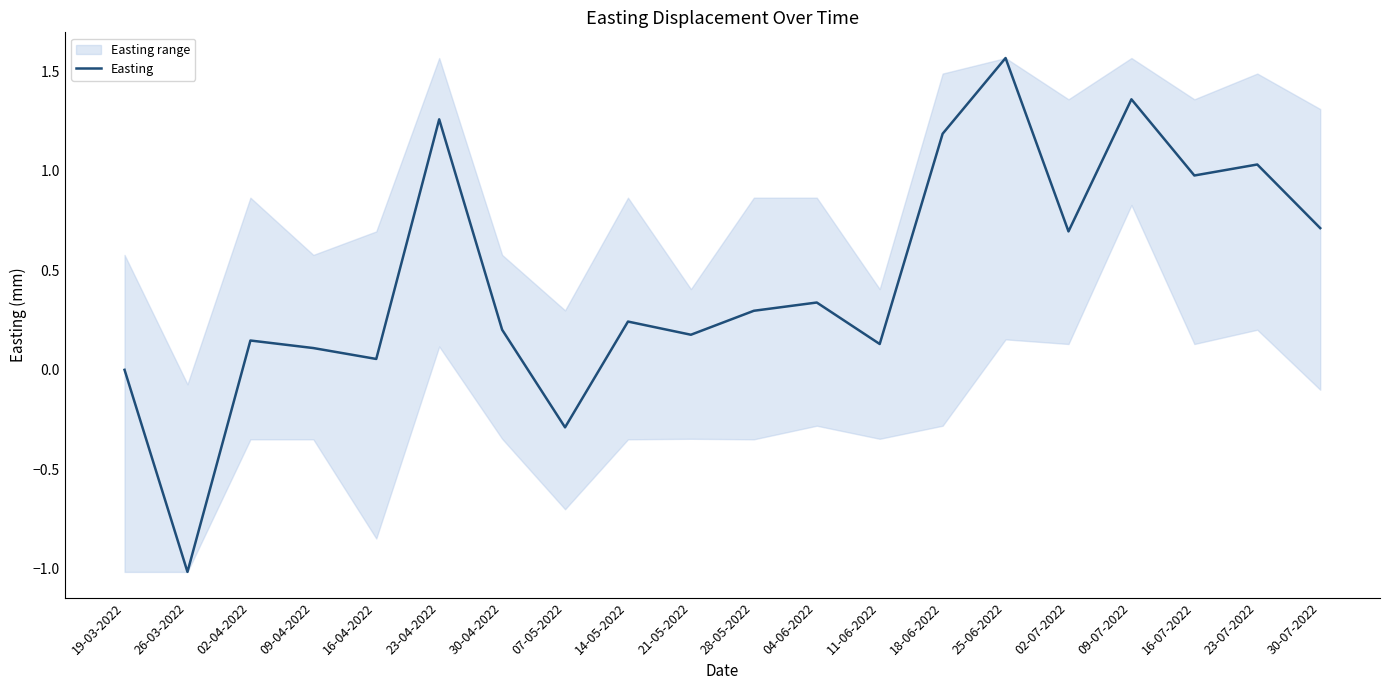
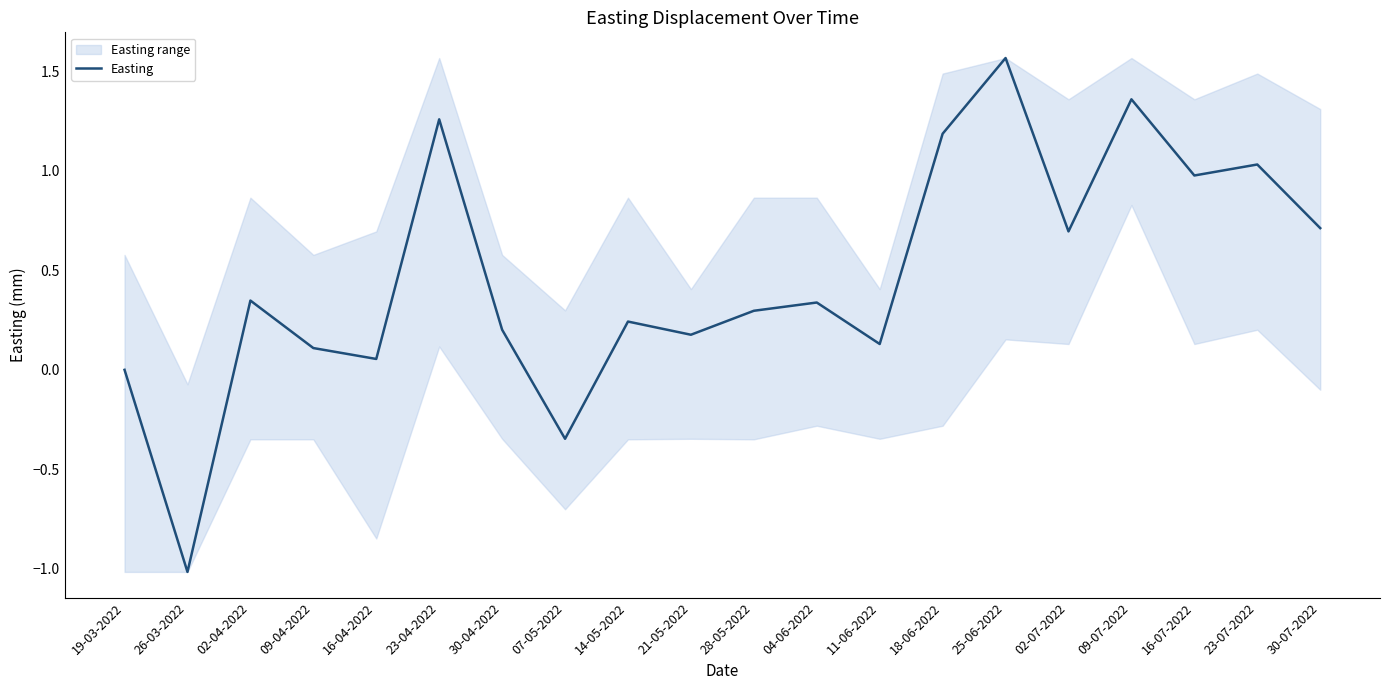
  {
    "Easting": {
      "19-03-2022": 0.00,
      "26-03-2022": -1.02,
-     "02-04-2022": 0.15,
+     "02-04-2022": 0.35,
      "09-04-2022": 0.11,
      "16-04-2022": 0.05,
      "23-04-2022": 1.26,
      "30-04-2022": 0.20,
-     "07-05-2022": -0.29,
+     "07-05-2022": -0.35,
      "14-05-2022": 0.24,
      "21-05-2022": 0.18,
      "28-05-2022": 0.30,
      "04-06-2022": 0.34,
      "11-06-2022": 0.13,
      "18-06-2022": 1.19,
      "02-07-2022": 0.70,
      "09-07-2022": 1.36,
      "16-07-2022": 0.98,
      "23-07-2022": 1.03,
      "30-07-2022": 0.71
    }
  }
